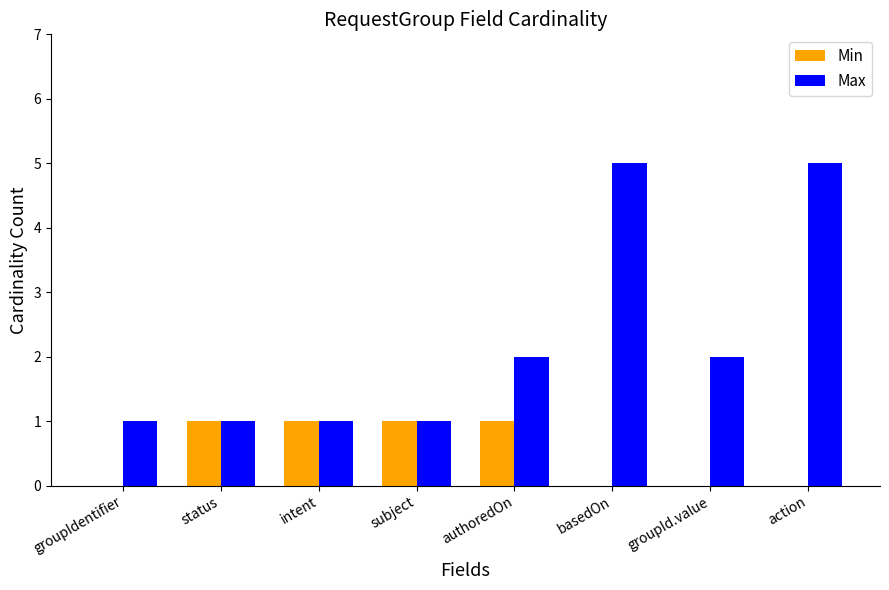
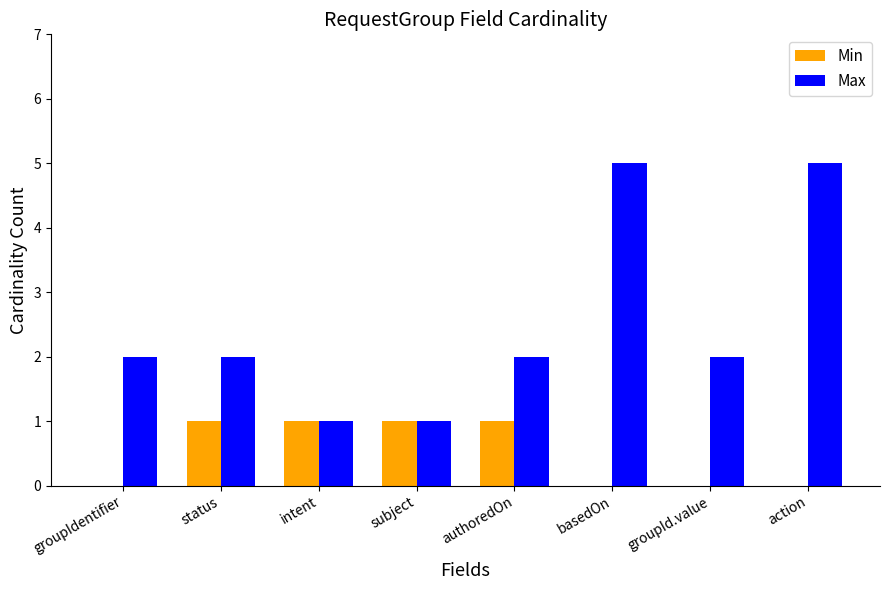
  {
    "Min": {
      "groupIdentifier": 0,
      "status": 1,
      "intent": 1,
      "subject": 1,
      "authoredOn": 1,
      "basedOn": 0,
      "groupId.value": 0,
      "action": 0
    },
    "Max": {
-     "groupIdentifier": 1,
-     "status": 1,
+     "groupIdentifier": 2,
+     "status": 2,
      "intent": 1,
      "subject": 1,
      "authoredOn": 2,
      "basedOn": 5,
      "groupId.value": 2,
      "action": 5
    }
  }
